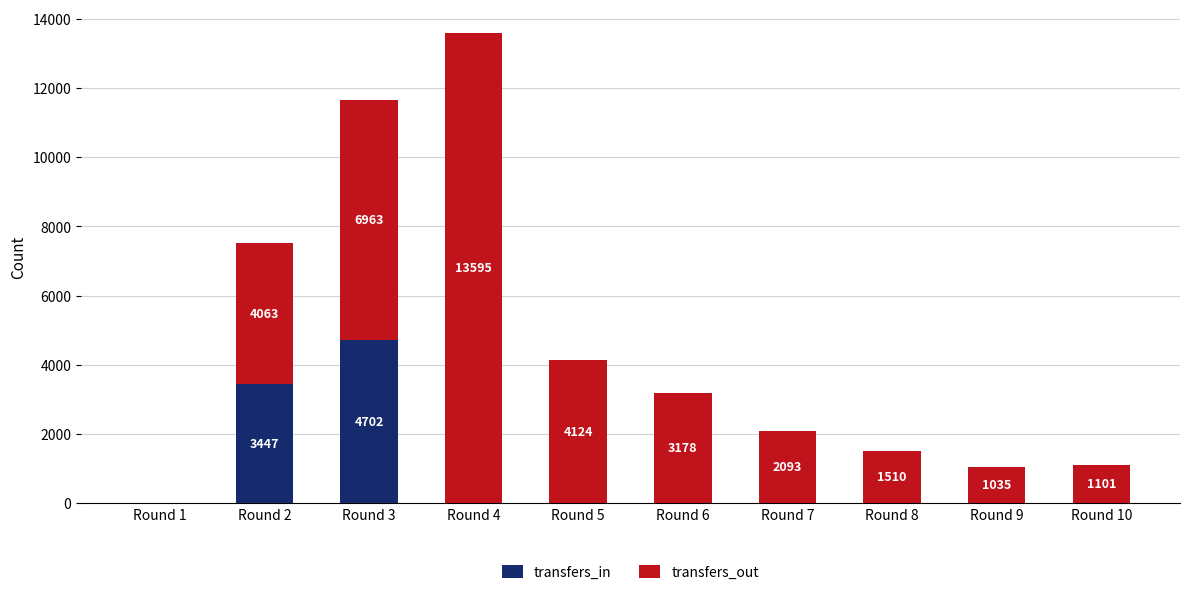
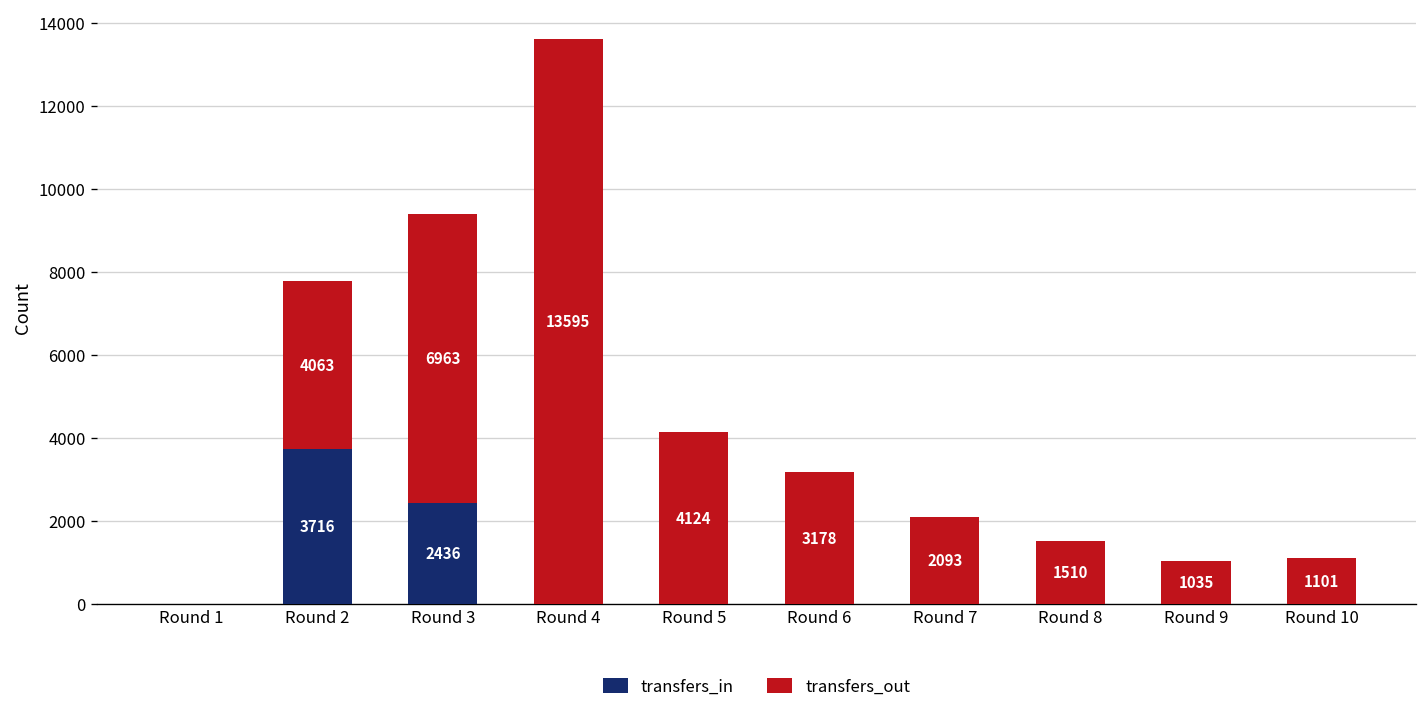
  {
    "transfers_in": {
-     "Round 2": 3447,
-     "Round 3": 4702
+     "Round 2": 3716,
+     "Round 3": 2436
    },
    "transfers_out": {
      "Round 2": 4063,
      "Round 3": 6963,
      "Round 4": 13595,
      "Round 5": 4124,
      "Round 6": 3178,
      "Round 7": 2093,
      "Round 8": 1510,
      "Round 9": 1035,
      "Round 10": 1101
    }
  }
